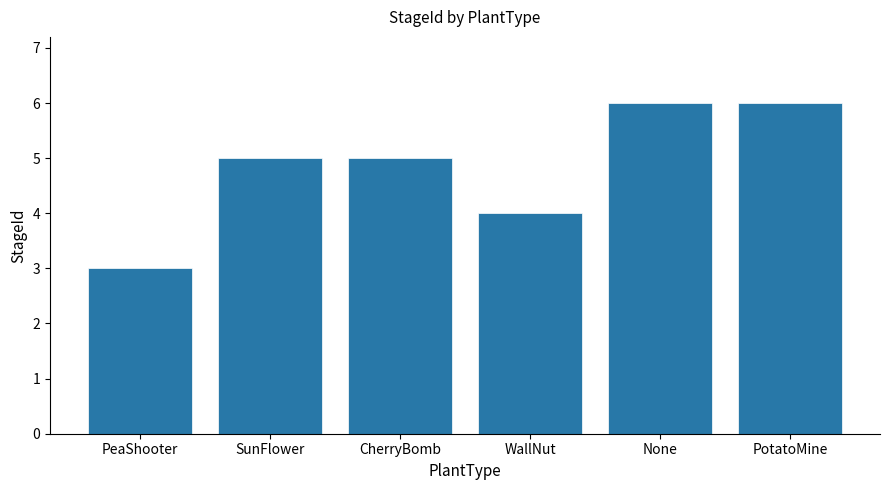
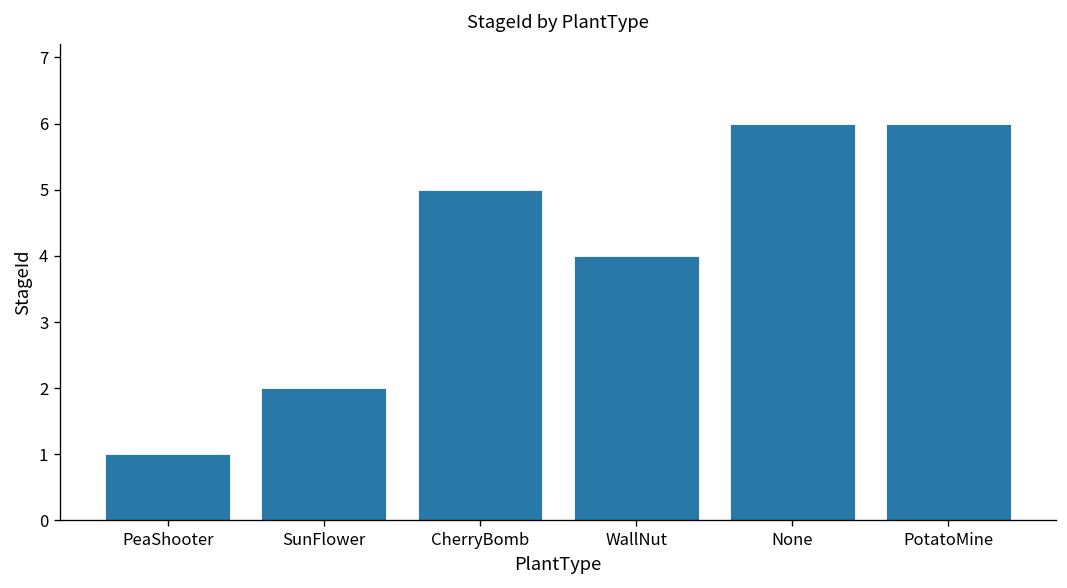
  {
-   "PeaShooter": 3,
-   "SunFlower": 5,
+   "PeaShooter": 1,
+   "SunFlower": 2,
    "CherryBomb": 5,
    "WallNut": 4,
    "None": 6,
    "PotatoMine": 6
  }
